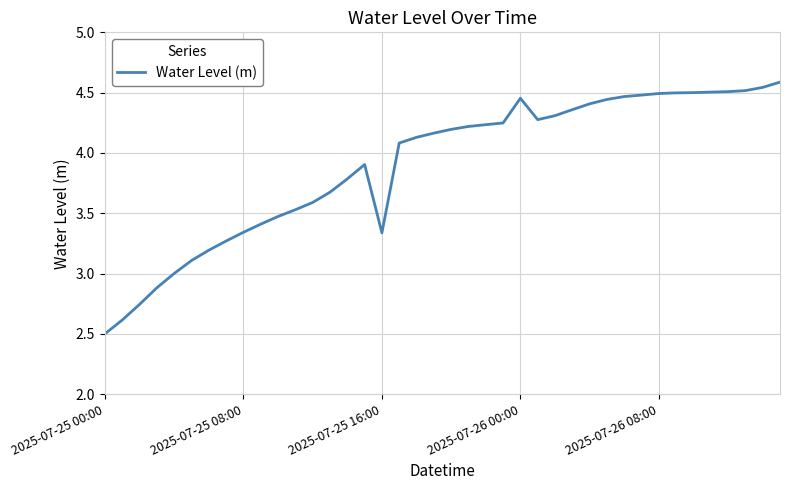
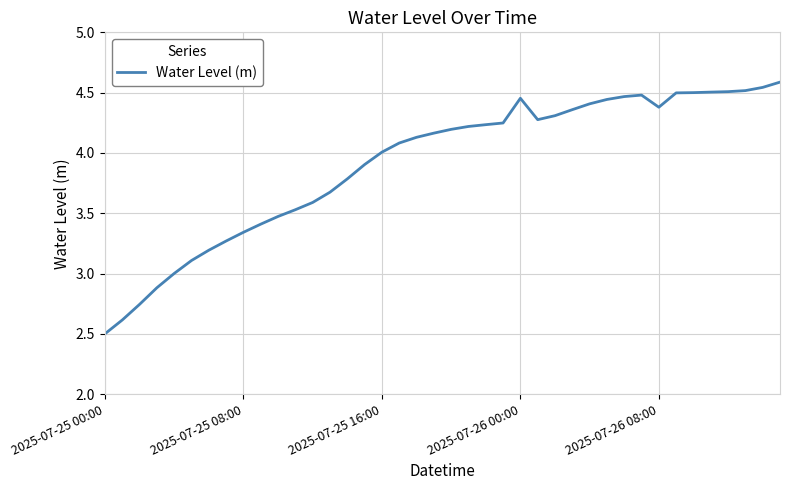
  {
    "2025-07-25 00:00": 2.50,
    "2025-07-25 08:00": 3.34,
-   "2025-07-25 16:00": 3.34,
+   "2025-07-25 16:00": 4.01,
    "2025-07-26 00:00": 4.45,
-   "2025-07-26 08:00": 4.49
+   "2025-07-26 08:00": 4.38
  }
